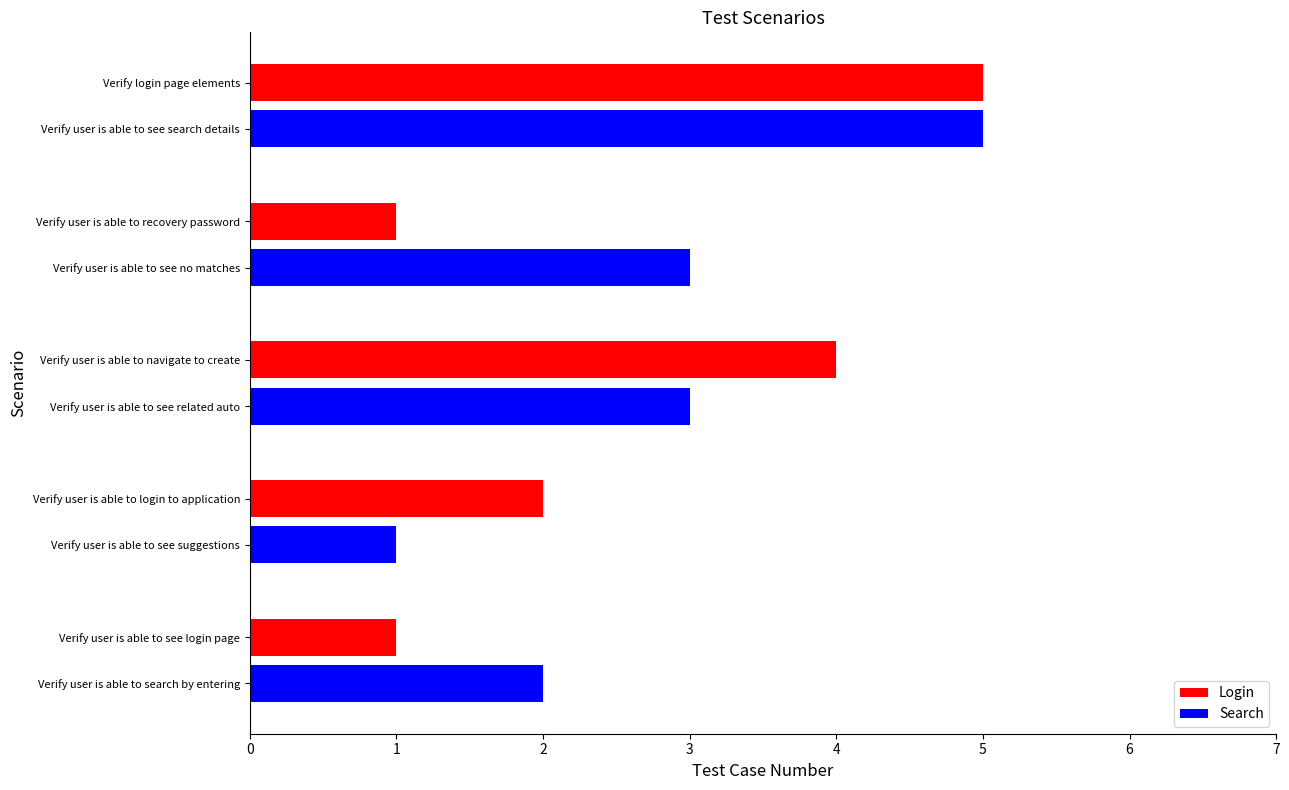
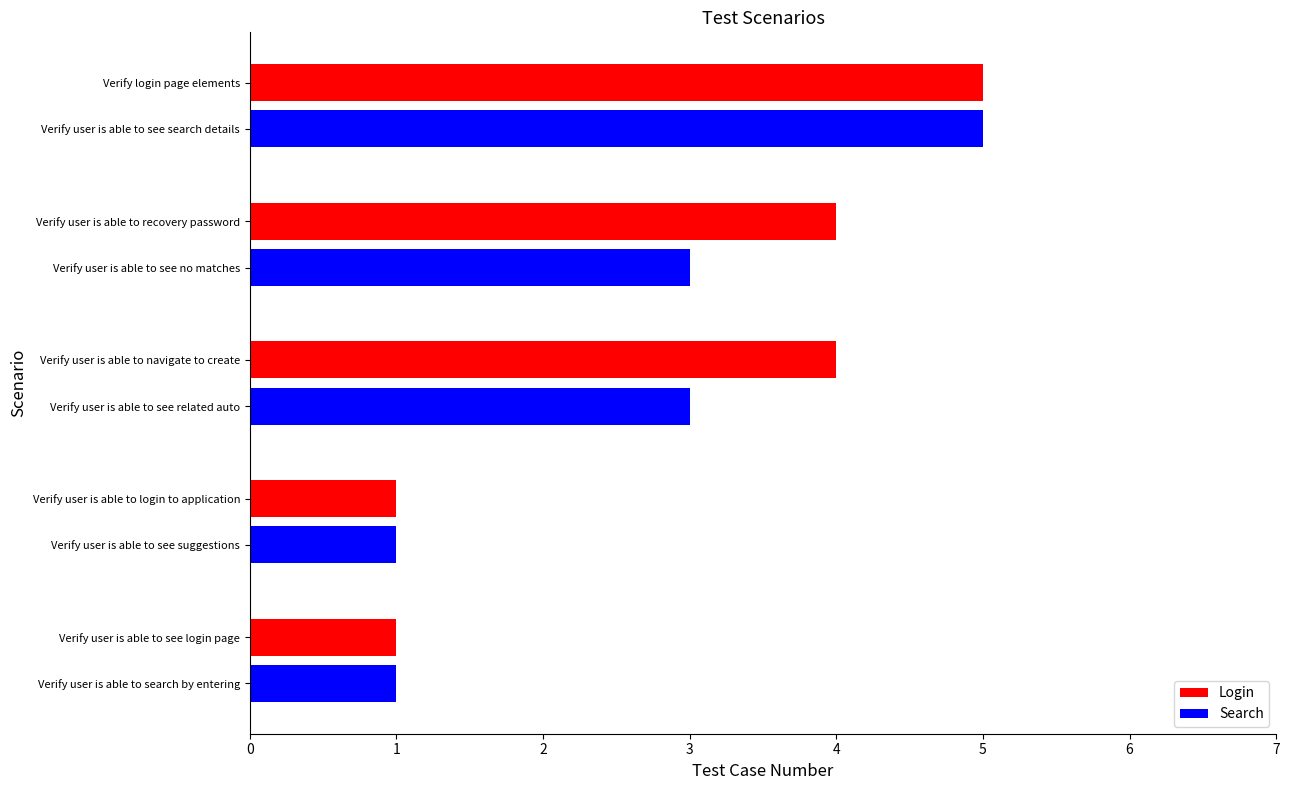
  {
    "Login": {
      "Verify login page elements": 5,
-     "Verify user is able to recovery password": 1,
+     "Verify user is able to recovery password": 4,
      "Verify user is able to navigate to create": 4,
-     "Verify user is able to login to application": 2,
+     "Verify user is able to login to application": 1,
      "Verify user is able to see login page": 1
    },
    "Search": {
      "Verify user is able to see search details": 5,
      "Verify user is able to see no matches": 3,
      "Verify user is able to see related auto": 3,
      "Verify user is able to see suggestions": 1,
-     "Verify user is able to search by entering": 2
+     "Verify user is able to search by entering": 1
    }
  }
